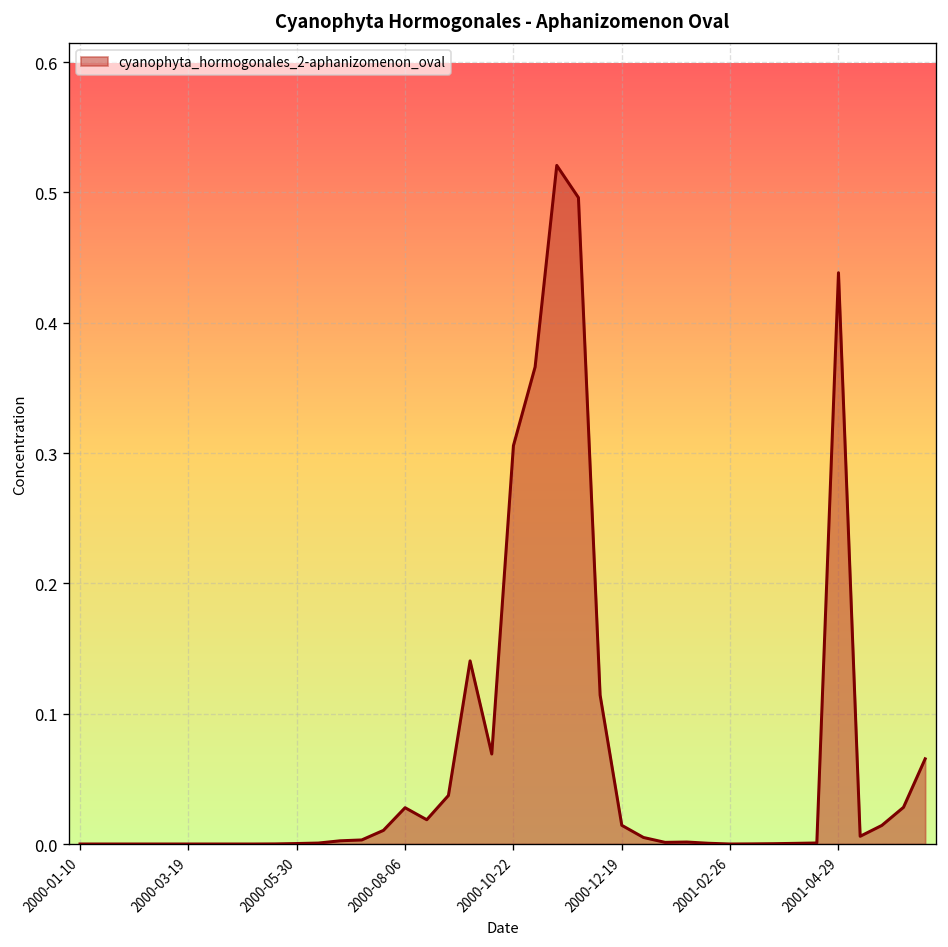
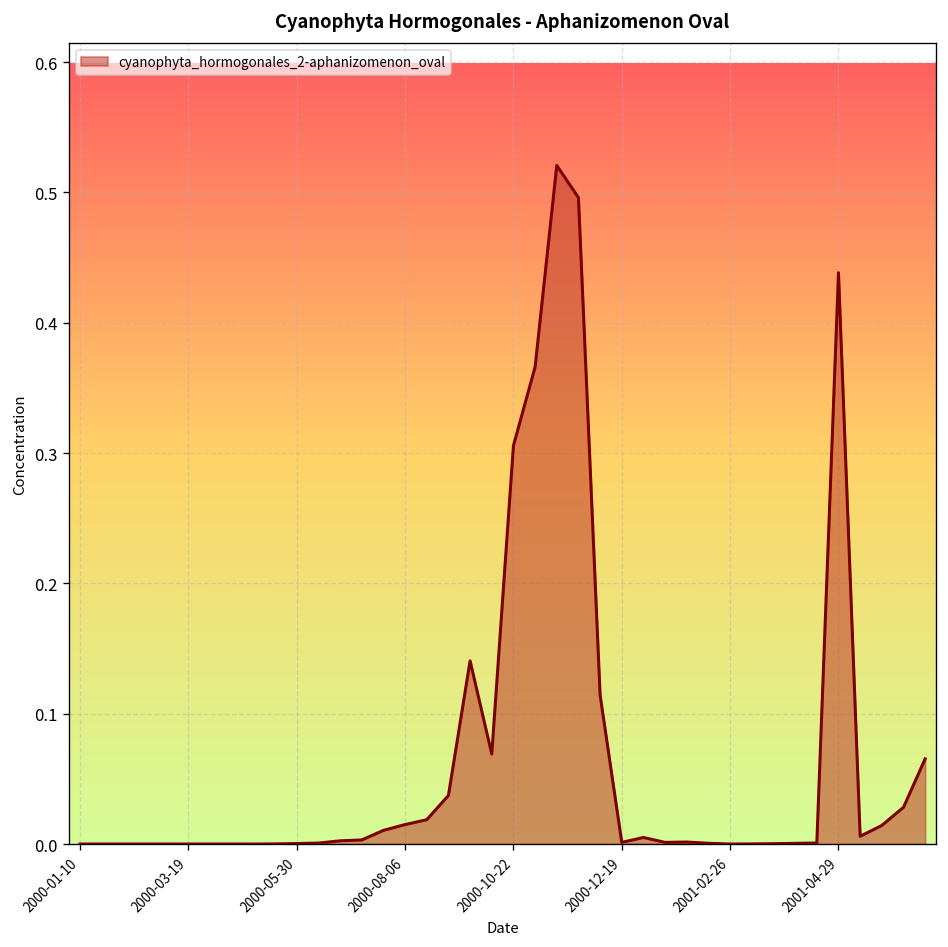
  {
    "2000-01-10": 0.000,
    "2000-03-19": 0.000,
    "2000-05-30": 0.000,
-   "2000-08-06": 0.028,
+   "2000-08-06": 0.015,
    "2000-10-22": 0.306,
-   "2000-12-19": 0.014,
+   "2000-12-19": 0.001,
    "2001-02-26": 0.000,
    "2001-04-29": 0.438
  }
